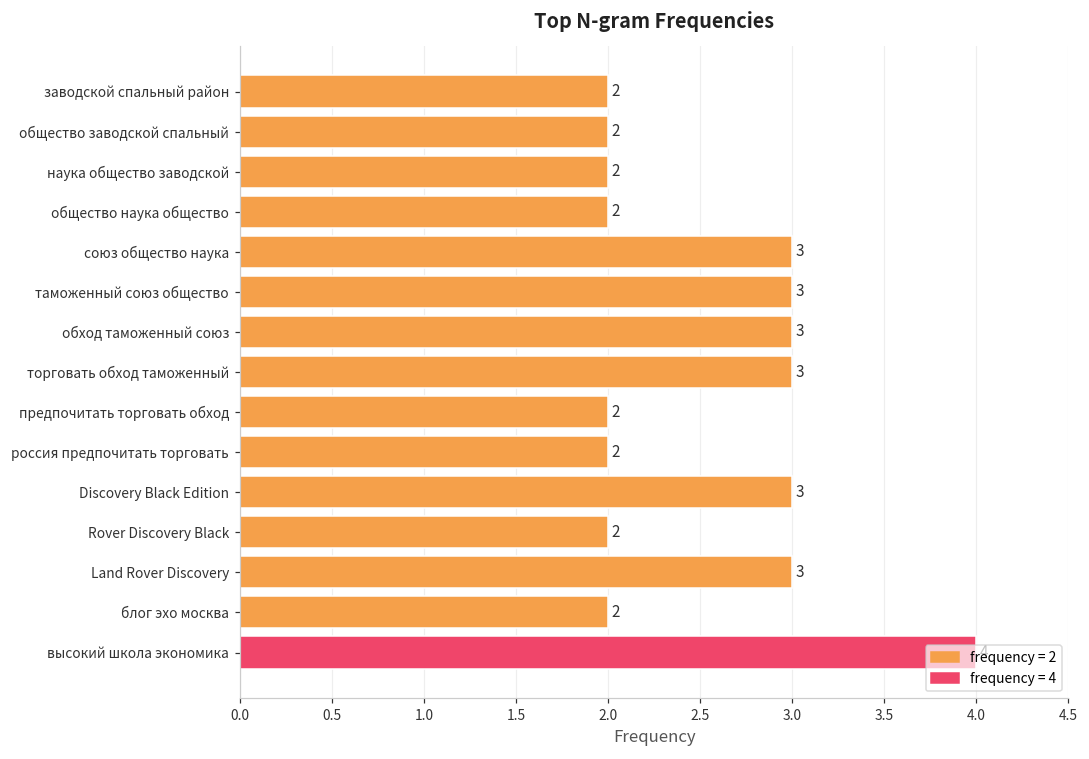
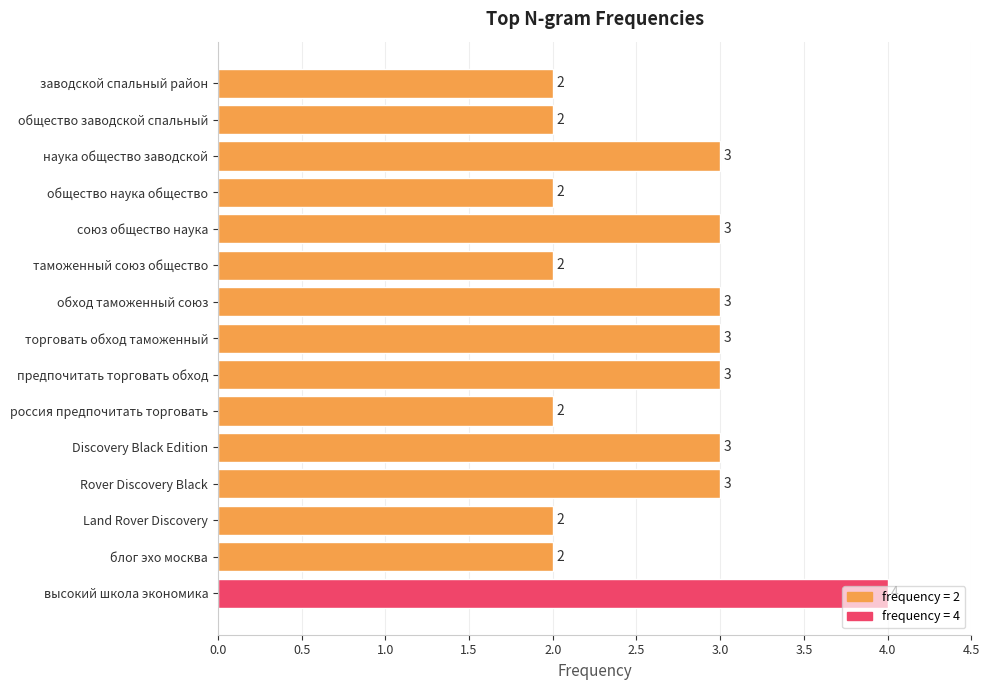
  {
    "заводской спальный район": 2,
    "общество заводской спальный": 2,
-   "наука общество заводской": 2,
+   "наука общество заводской": 3,
    "общество наука общество": 2,
    "союз общество наука": 3,
-   "таможенный союз общество": 3,
+   "таможенный союз общество": 2,
    "обход таможенный союз": 3,
    "торговать обход таможенный": 3,
-   "предпочитать торговать обход": 2,
+   "предпочитать торговать обход": 3,
    "россия предпочитать торговать": 2,
    "Discovery Black Edition": 3,
-   "Rover Discovery Black": 2,
-   "Land Rover Discovery": 3,
+   "Rover Discovery Black": 3,
+   "Land Rover Discovery": 2,
    "блог эхо москва": 2
  }
